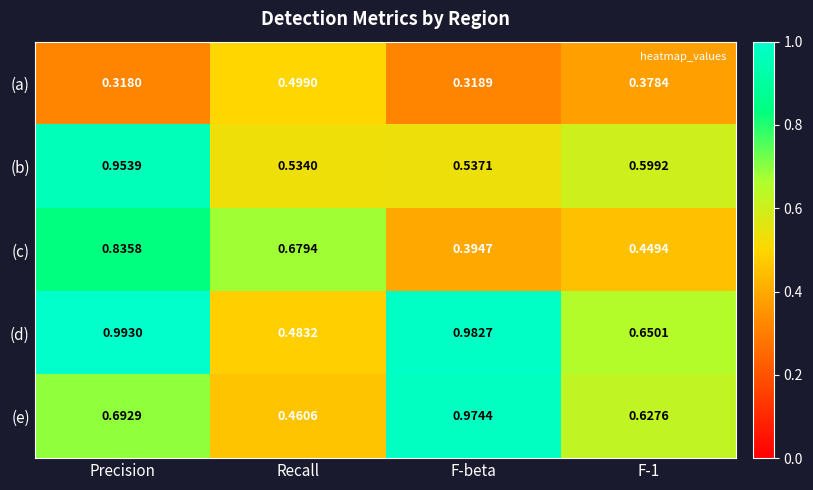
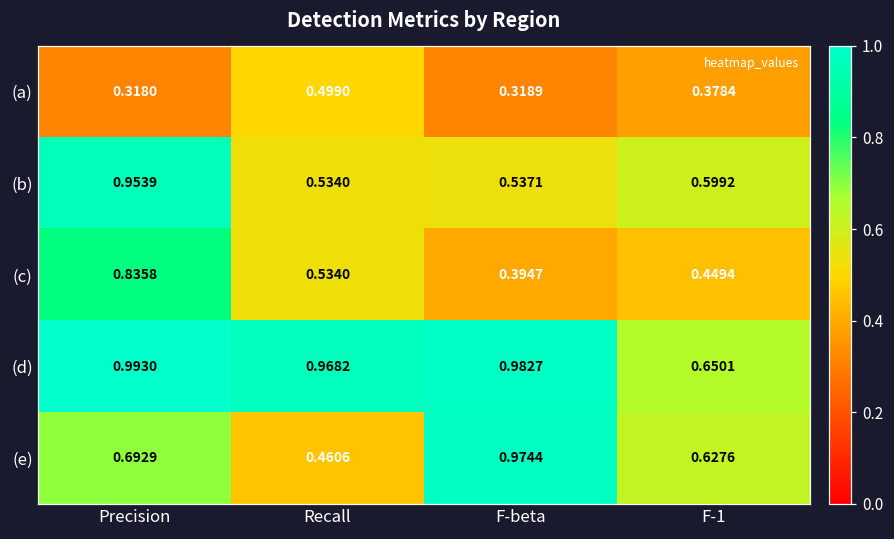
  {
    "(a)": {
      "Precision": 0.3180,
      "Recall": 0.4990,
      "F-beta": 0.3189,
      "F-1": 0.3784
    },
    "(b)": {
      "Precision": 0.9539,
      "Recall": 0.5340,
      "F-beta": 0.5371,
      "F-1": 0.5992
    },
    "(c)": {
      "Precision": 0.8358,
-     "Recall": 0.6794,
+     "Recall": 0.5340,
      "F-beta": 0.3947,
      "F-1": 0.4494
    },
    "(d)": {
      "Precision": 0.9930,
-     "Recall": 0.4832,
+     "Recall": 0.9682,
      "F-beta": 0.9827,
      "F-1": 0.6501
    },
    "(e)": {
      "Precision": 0.6929,
      "Recall": 0.4606,
      "F-beta": 0.9744,
      "F-1": 0.6276
    }
  }
